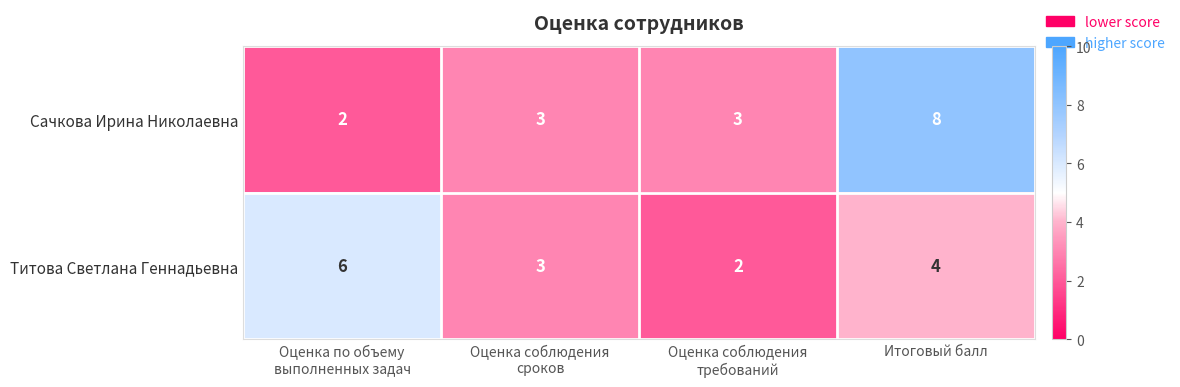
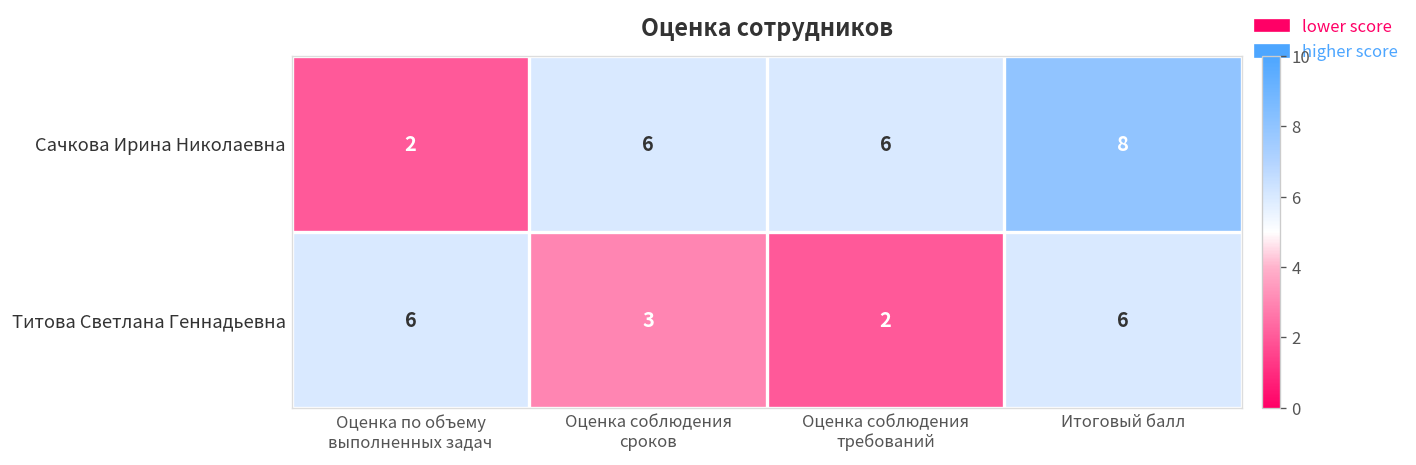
  {
    "Сачкова Ирина Николаевна": {
      "Оценка по объему выполненных задач": 2,
-     "Оценка соблюдения сроков": 3,
-     "Оценка соблюдения требований": 3,
+     "Оценка соблюдения сроков": 6,
+     "Оценка соблюдения требований": 6,
      "Итоговый балл": 8
    },
    "Титова Светлана Геннадьевна": {
      "Оценка по объему выполненных задач": 6,
      "Оценка соблюдения сроков": 3,
      "Оценка соблюдения требований": 2,
-     "Итоговый балл": 4
+     "Итоговый балл": 6
    }
  }
